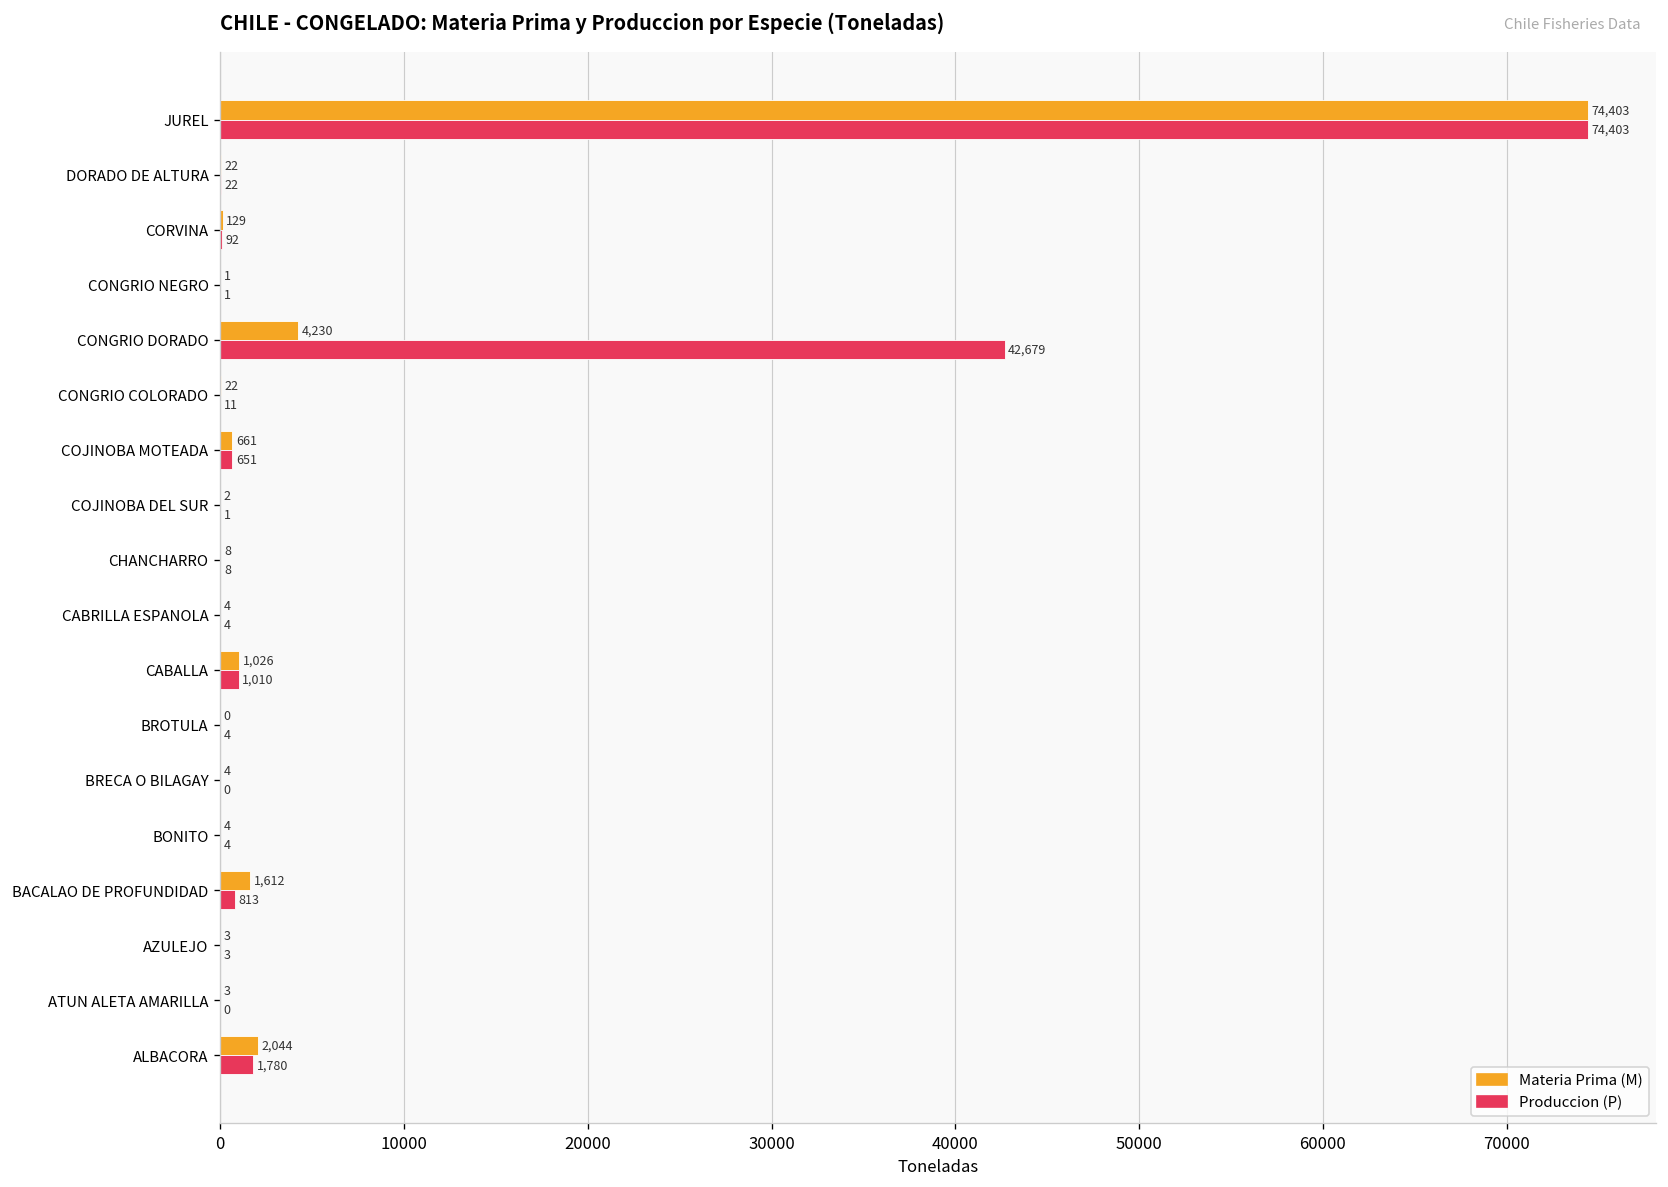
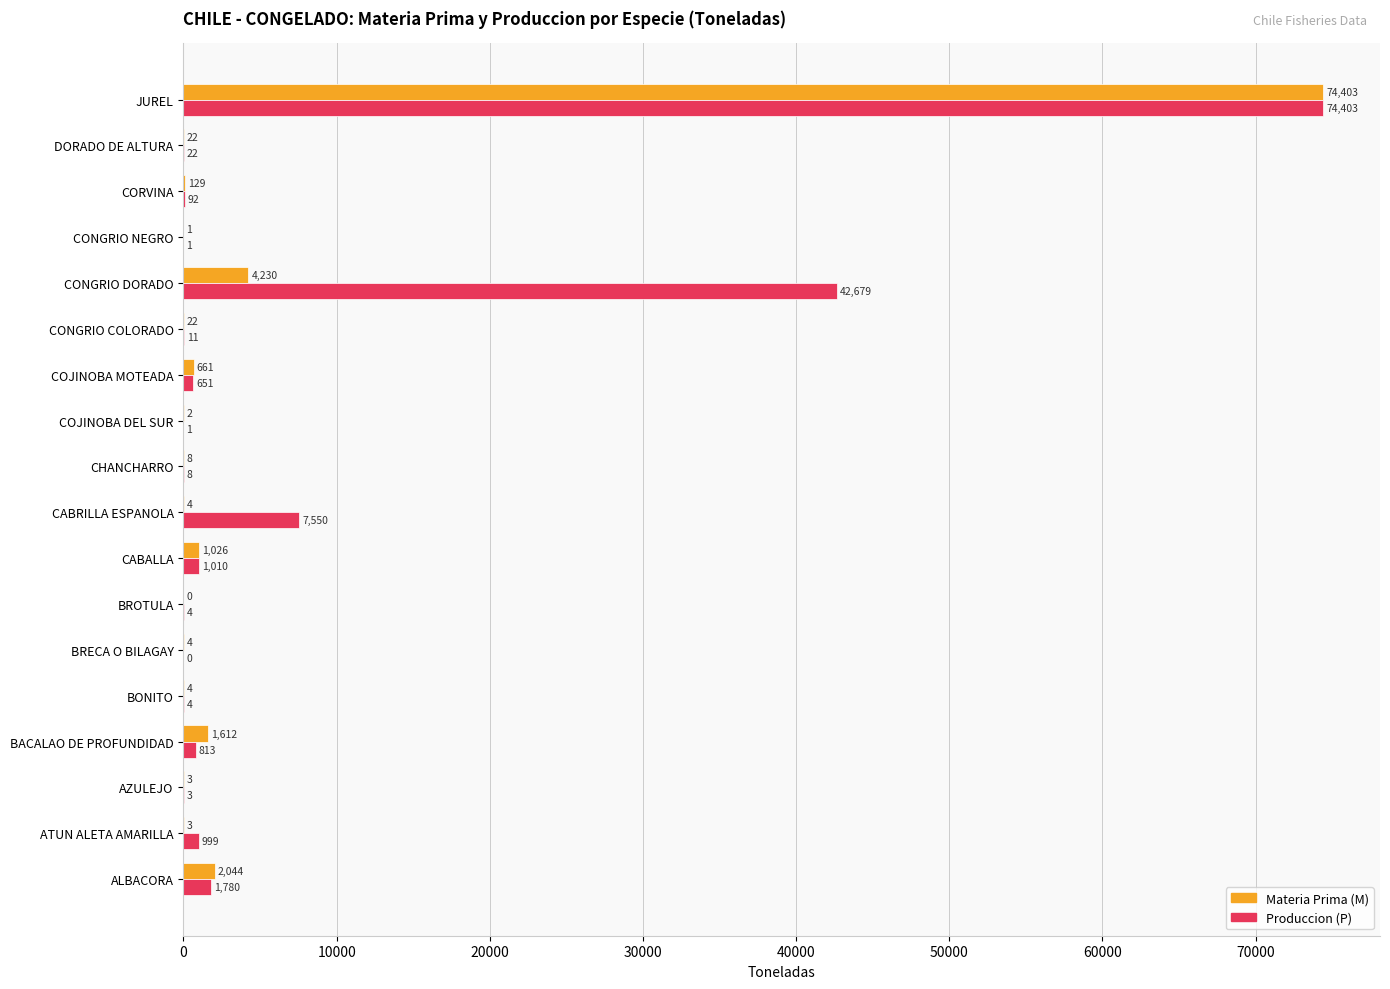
  {
    "Materia Prima (M)": {
      "JUREL": "74,403",
      "DORADO DE ALTURA": "22",
      "CORVINA": "129",
      "CONGRIO NEGRO": "1",
      "CONGRIO DORADO": "4,230",
      "CONGRIO COLORADO": "22",
      "COJINOBA MOTEADA": "661",
      "COJINOBA DEL SUR": "2",
      "CHANCHARRO": "8",
      "CABRILLA ESPANOLA": "4",
      "CABALLA": "1,026",
      "BROTULA": "0",
      "BRECA O BILAGAY": "4",
      "BONITO": "4",
      "BACALAO DE PROFUNDIDAD": "1,612",
      "AZULEJO": "3",
      "ATUN ALETA AMARILLA": "3",
      "ALBACORA": "2,044"
    },
    "Produccion (P)": {
      "JUREL": "74,403",
      "DORADO DE ALTURA": "22",
      "CORVINA": "92",
      "CONGRIO NEGRO": "1",
      "CONGRIO DORADO": "42,679",
      "CONGRIO COLORADO": "11",
      "COJINOBA MOTEADA": "651",
      "COJINOBA DEL SUR": "1",
      "CHANCHARRO": "8",
-     "CABRILLA ESPANOLA": "4",
+     "CABRILLA ESPANOLA": "7,550",
      "CABALLA": "1,010",
      "BROTULA": "4",
      "BRECA O BILAGAY": "0",
      "BONITO": "4",
      "BACALAO DE PROFUNDIDAD": "813",
      "AZULEJO": "3",
-     "ATUN ALETA AMARILLA": "0",
+     "ATUN ALETA AMARILLA": "999",
      "ALBACORA": "1,780"
    }
  }
